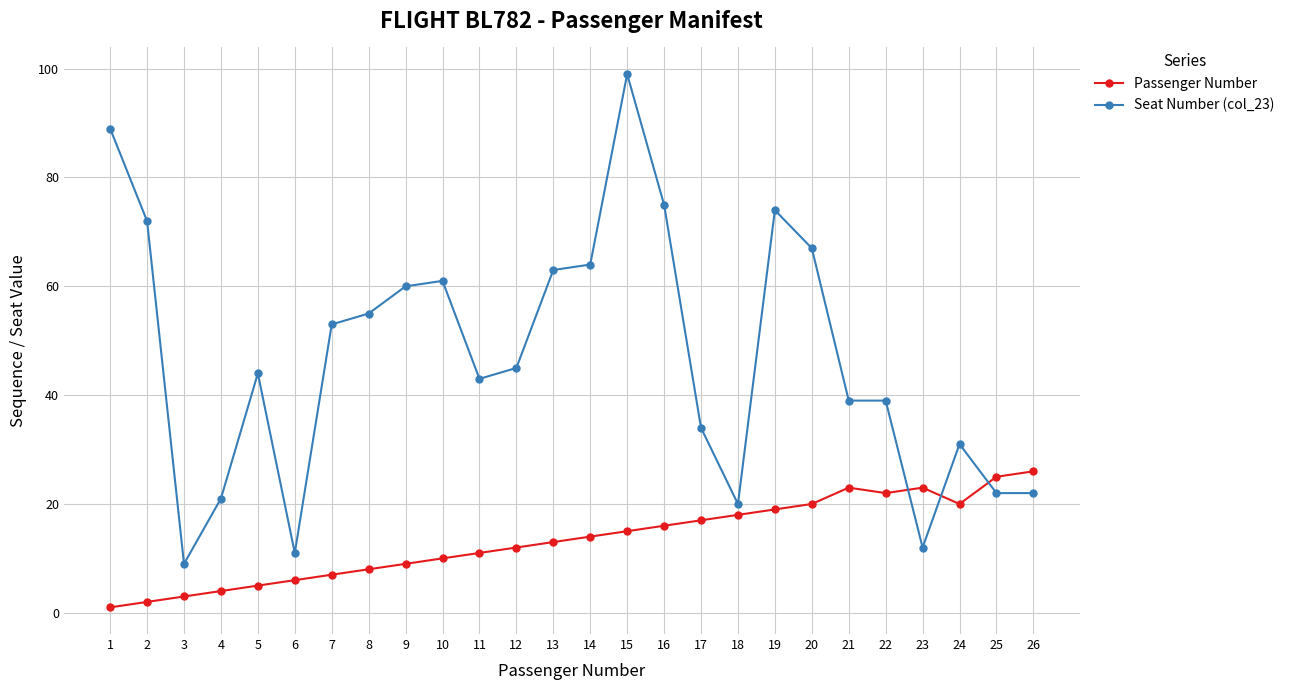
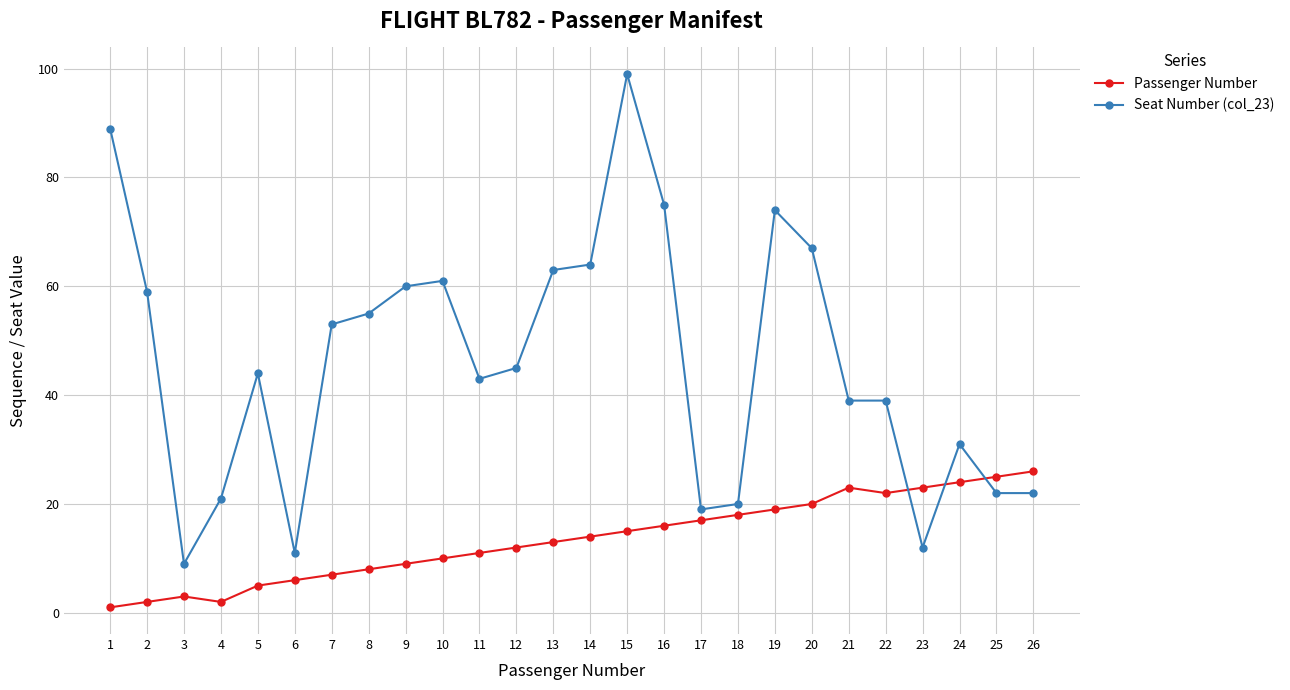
  {
    "Passenger Number": {
      "1": 1,
      "2": 2,
      "3": 3,
-     "4": 4,
+     "4": 2,
      "5": 5,
      "6": 6,
      "7": 7,
      "8": 8,
      "9": 9,
      "10": 10,
      "11": 11,
      "12": 12,
      "13": 13,
      "14": 14,
      "15": 15,
      "16": 16,
      "17": 17,
      "18": 18,
      "19": 19,
      "20": 20,
      "21": 23,
      "22": 22,
      "23": 23,
-     "24": 20,
+     "24": 24,
      "25": 25,
      "26": 26
    },
    "Seat Number (col_23)": {
      "1": 89,
-     "2": 72,
+     "2": 59,
      "3": 9,
      "4": 21,
      "5": 44,
      "6": 11,
      "7": 53,
      "8": 55,
      "9": 60,
      "10": 61,
      "11": 43,
      "12": 45,
      "13": 63,
      "14": 64,
      "15": 99,
      "16": 75,
-     "17": 34,
+     "17": 19,
      "18": 20,
      "19": 74,
      "20": 67,
      "21": 39,
      "22": 39,
      "23": 12,
      "24": 31,
      "25": 22,
      "26": 22
    }
  }
